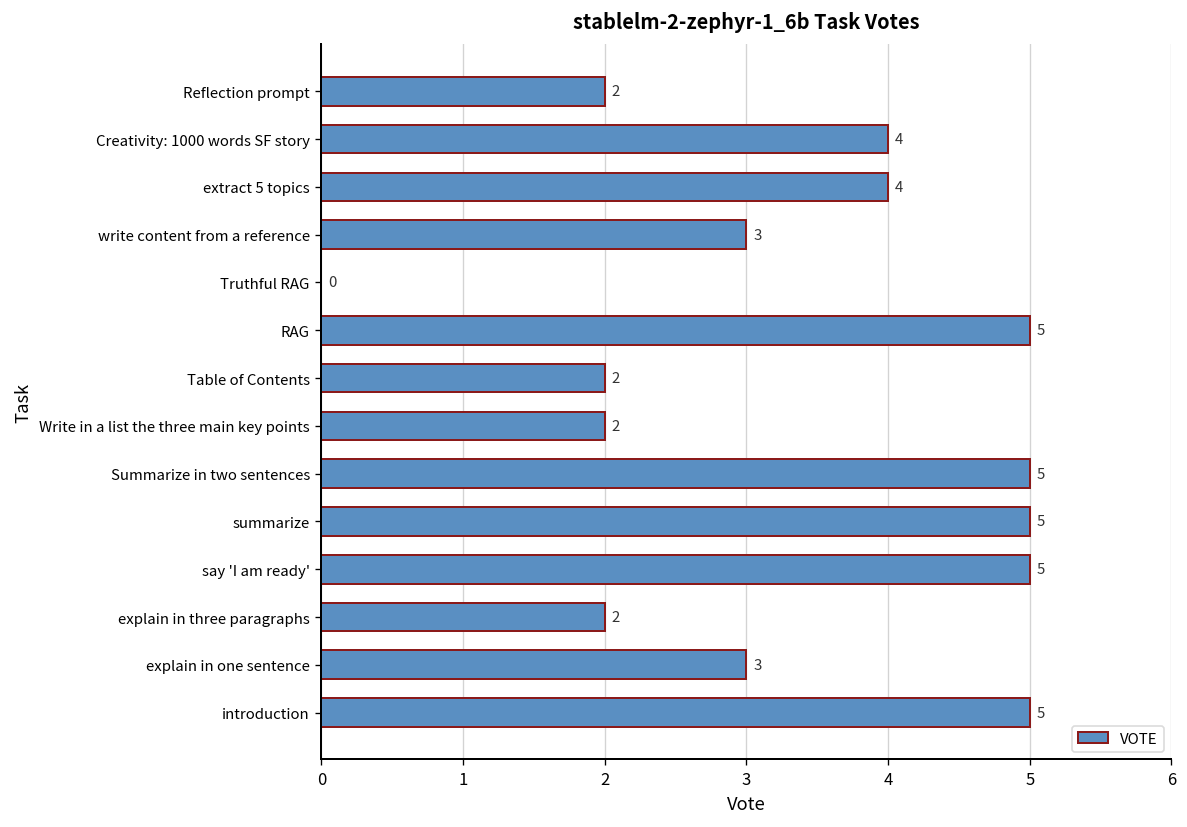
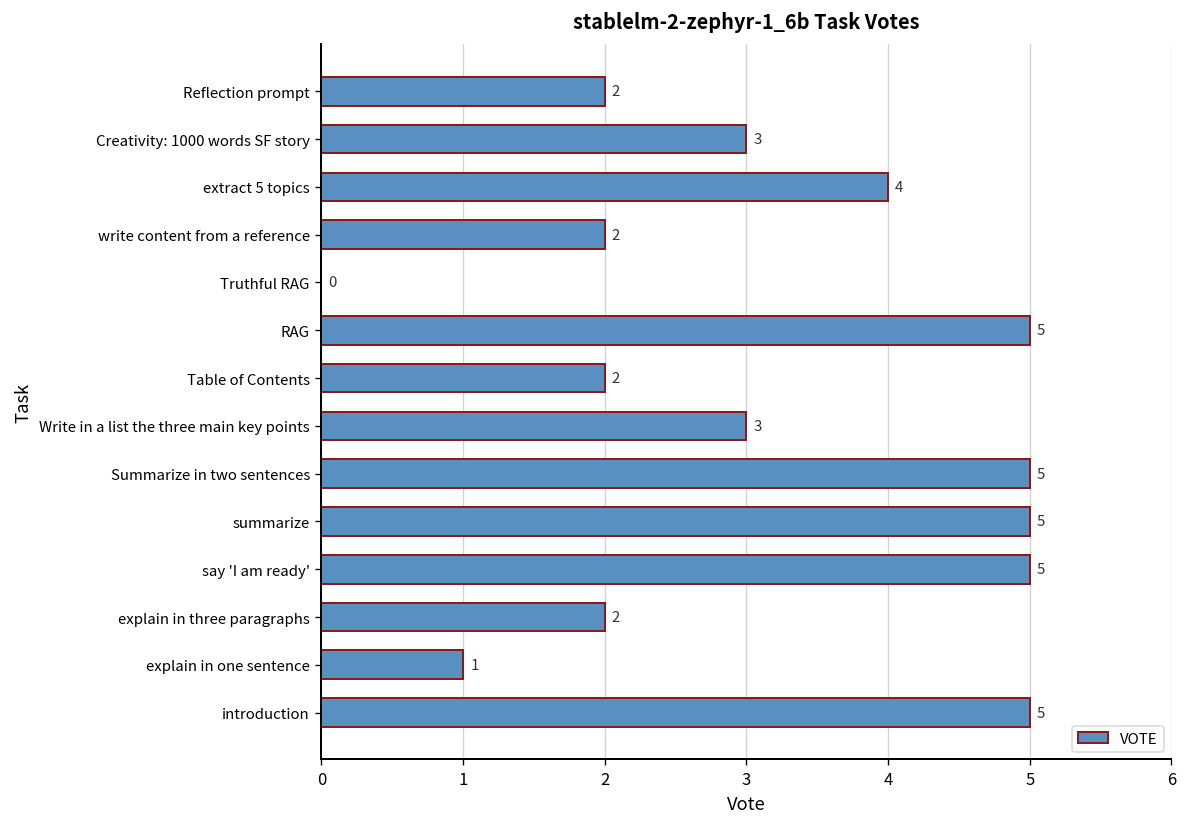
  {
    "Reflection prompt": 2,
-   "Creativity: 1000 words SF story": 4,
+   "Creativity: 1000 words SF story": 3,
    "extract 5 topics": 4,
-   "write content from a reference": 3,
+   "write content from a reference": 2,
    "Truthful RAG": 0,
    "RAG": 5,
    "Table of Contents": 2,
-   "Write in a list the three main key points": 2,
+   "Write in a list the three main key points": 3,
    "Summarize in two sentences": 5,
    "summarize": 5,
    "say 'I am ready'": 5,
    "explain in three paragraphs": 2,
-   "explain in one sentence": 3,
+   "explain in one sentence": 1,
    "introduction": 5
  }
